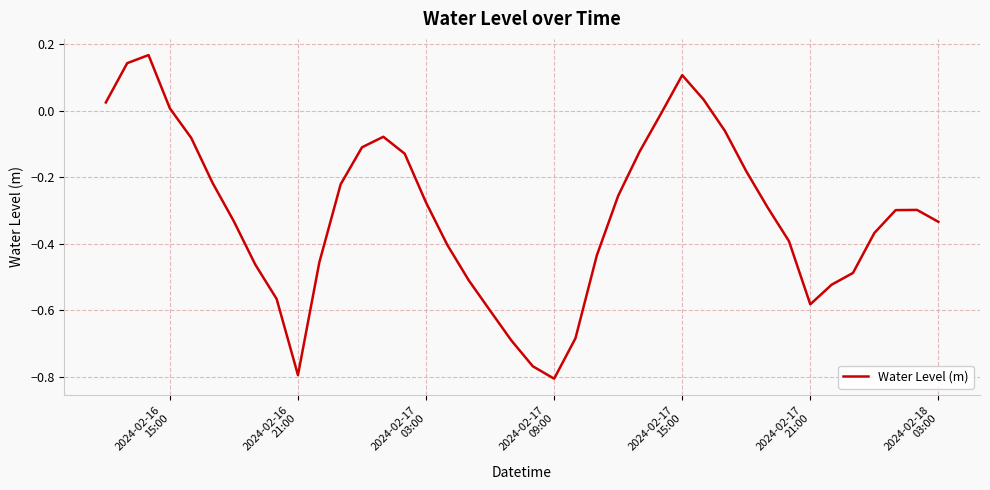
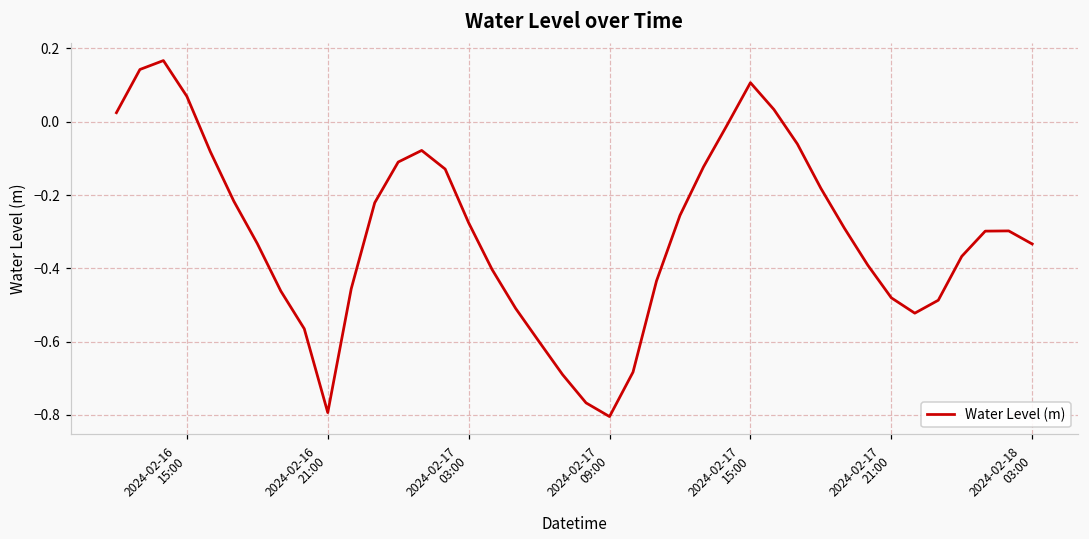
  {
-   "2024-02-16 15:00": 0.01,
+   "2024-02-16 15:00": 0.07,
    "2024-02-16 21:00": -0.79,
    "2024-02-17 03:00": -0.28,
    "2024-02-17 09:00": -0.80,
    "2024-02-17 15:00": 0.11,
-   "2024-02-17 21:00": -0.58,
+   "2024-02-17 21:00": -0.48,
    "2024-02-18 03:00": -0.33
  }
